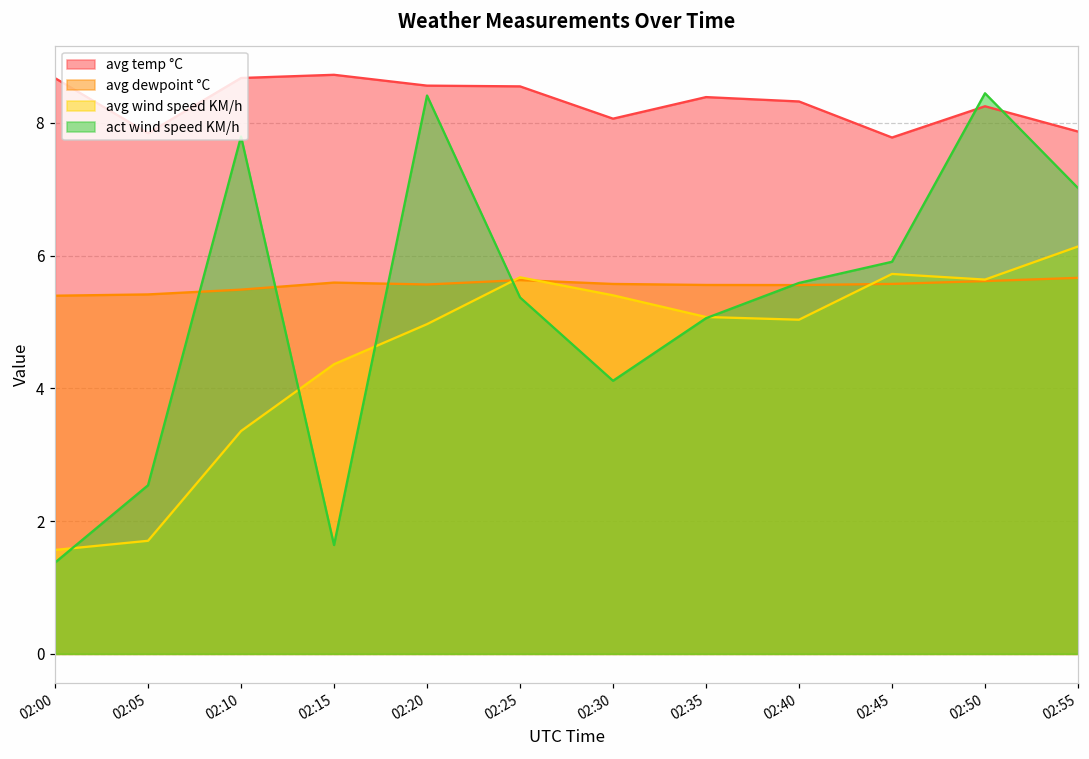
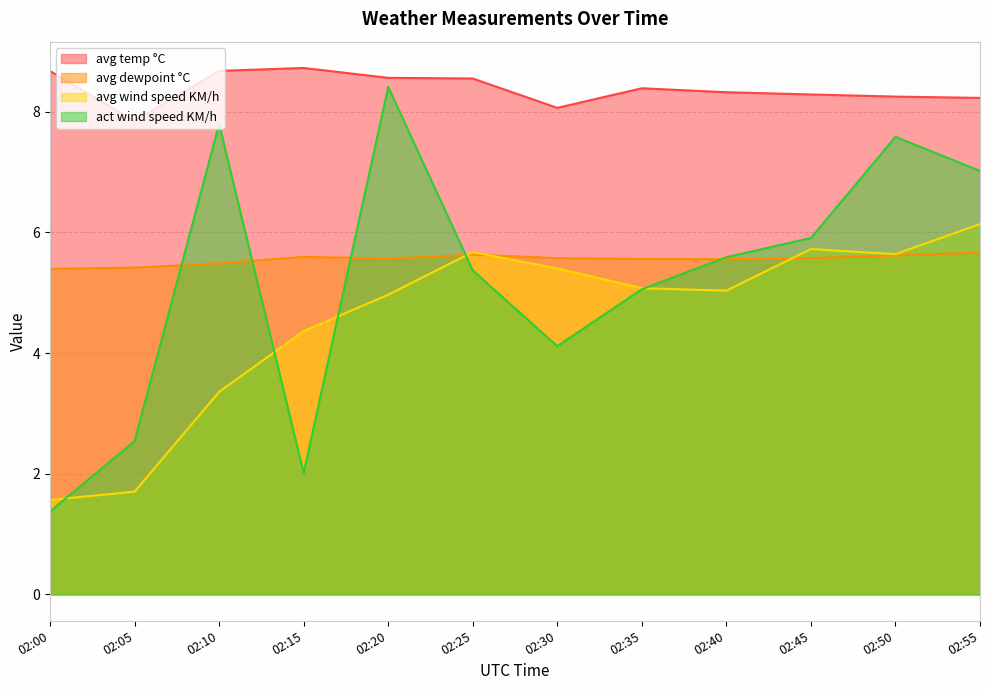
  {
    "avg temp °C": {
      "02:00": 8.7,
      "02:15": 8.7,
      "02:20": 8.6,
      "02:25": 8.5,
      "02:30": 8.1,
      "02:35": 8.4,
      "02:40": 8.3,
-     "02:45": 7.8,
+     "02:45": 8.3,
      "02:50": 8.2,
-     "02:55": 7.9
+     "02:55": 8.2
    },
    "act wind speed KM/h": {
      "02:00": 1.4,
      "02:05": 2.5,
-     "02:15": 1.6,
+     "02:15": 2.0,
      "02:20": 8.4,
      "02:25": 5.4,
      "02:30": 4.1,
      "02:45": 5.9,
-     "02:50": 8.4,
+     "02:50": 7.6,
      "02:55": 7.0
    }
  }
